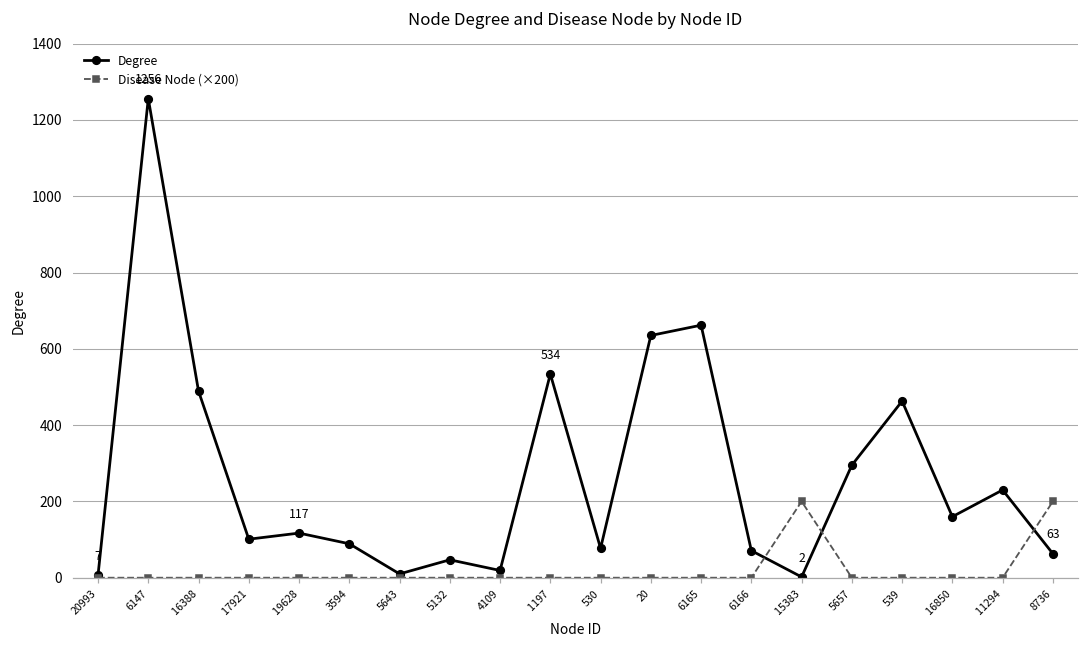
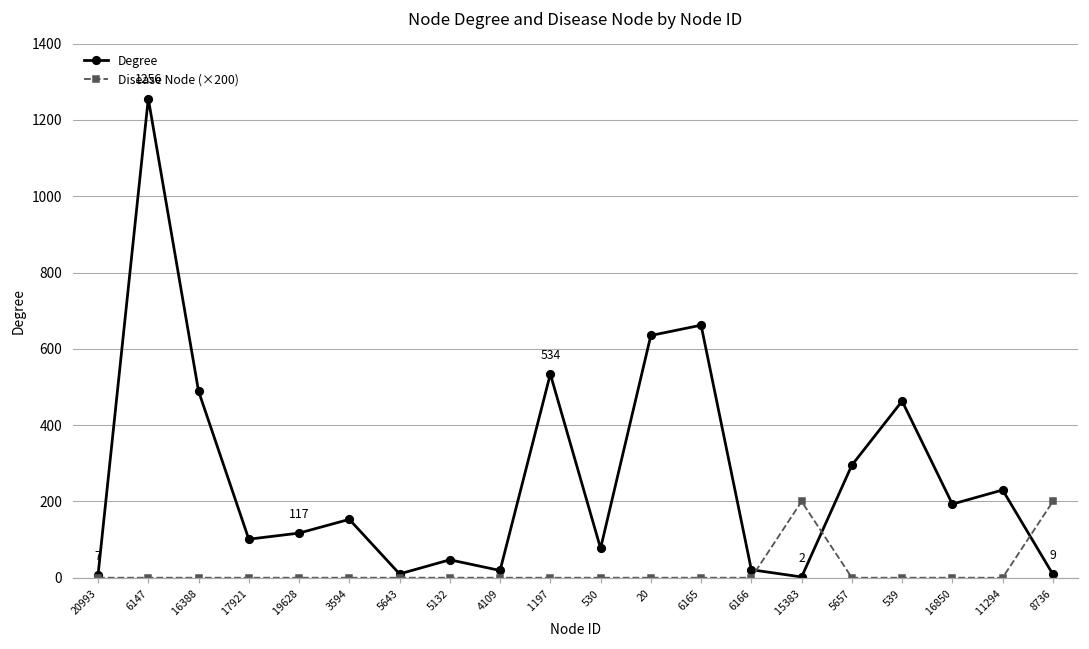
  {
    "Degree": {
      "6147": 1256,
      "19628": 117,
-     "3594": 90,
+     "3594": 150,
      "1197": 534,
-     "6166": 70,
+     "6166": 20,
      "15383": 2,
-     "16850": 160,
-     "8736": 63
+     "16850": 190,
+     "8736": 9
    },
    "Disease Node (×200)": {
      "6147": 0,
      "16388": 0,
      "17921": 0,
      "19628": 0,
      "3594": 0,
      "5643": 0,
      "5132": 0,
      "4109": 0,
      "1197": 0,
      "530": 0,
      "20": 0,
      "6165": 0,
      "6166": 0,
      "15383": 200,
      "5657": 0,
      "539": 0,
      "16850": 0,
      "11294": 0,
      "8736": 200
    }
  }
